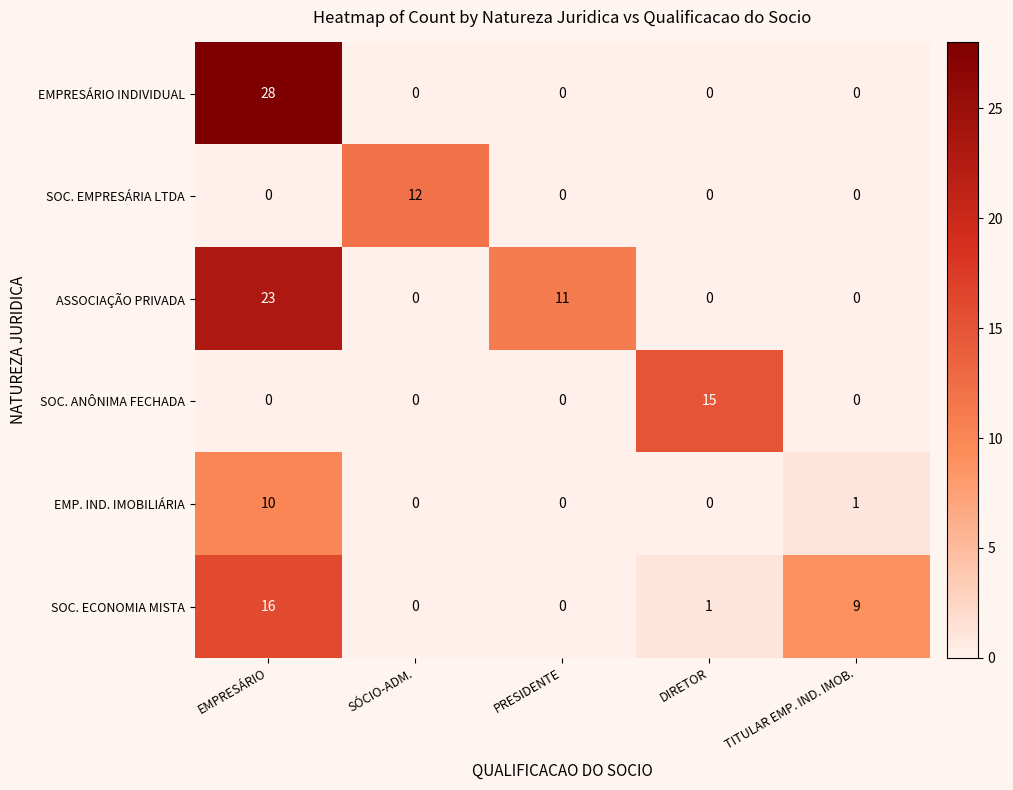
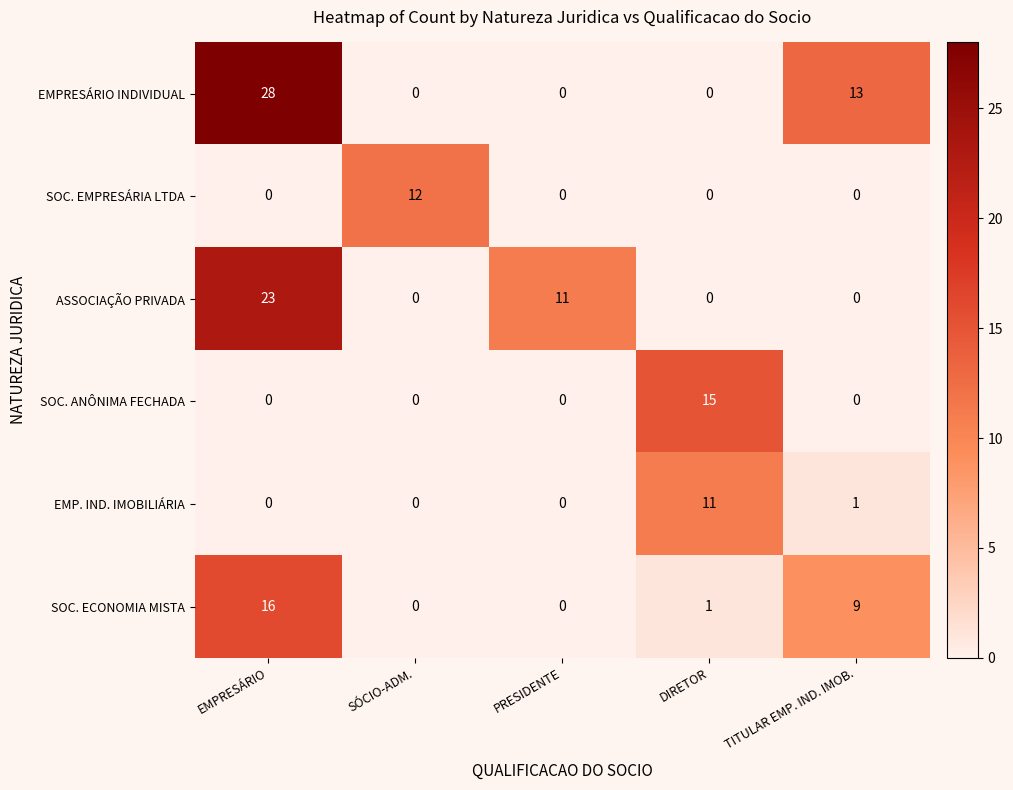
  {
    "EMPRESÁRIO INDIVIDUAL": {
      "EMPRESÁRIO": 28,
      "SÓCIO-ADM.": 0,
      "PRESIDENTE": 0,
      "DIRETOR": 0,
-     "TITULAR EMP. IND. IMOB.": 0
+     "TITULAR EMP. IND. IMOB.": 13
    },
    "SOC. EMPRESÁRIA LTDA": {
      "EMPRESÁRIO": 0,
      "SÓCIO-ADM.": 12,
      "PRESIDENTE": 0,
      "DIRETOR": 0,
      "TITULAR EMP. IND. IMOB.": 0
    },
    "ASSOCIAÇÃO PRIVADA": {
      "EMPRESÁRIO": 23,
      "SÓCIO-ADM.": 0,
      "PRESIDENTE": 11,
      "DIRETOR": 0,
      "TITULAR EMP. IND. IMOB.": 0
    },
    "SOC. ANÔNIMA FECHADA": {
      "EMPRESÁRIO": 0,
      "SÓCIO-ADM.": 0,
      "PRESIDENTE": 0,
      "DIRETOR": 15,
      "TITULAR EMP. IND. IMOB.": 0
    },
    "EMP. IND. IMOBILIÁRIA": {
-     "EMPRESÁRIO": 10,
+     "EMPRESÁRIO": 0,
      "SÓCIO-ADM.": 0,
      "PRESIDENTE": 0,
-     "DIRETOR": 0,
+     "DIRETOR": 11,
      "TITULAR EMP. IND. IMOB.": 1
    },
    "SOC. ECONOMIA MISTA": {
      "EMPRESÁRIO": 16,
      "SÓCIO-ADM.": 0,
      "PRESIDENTE": 0,
      "DIRETOR": 1,
      "TITULAR EMP. IND. IMOB.": 9
    }
  }
